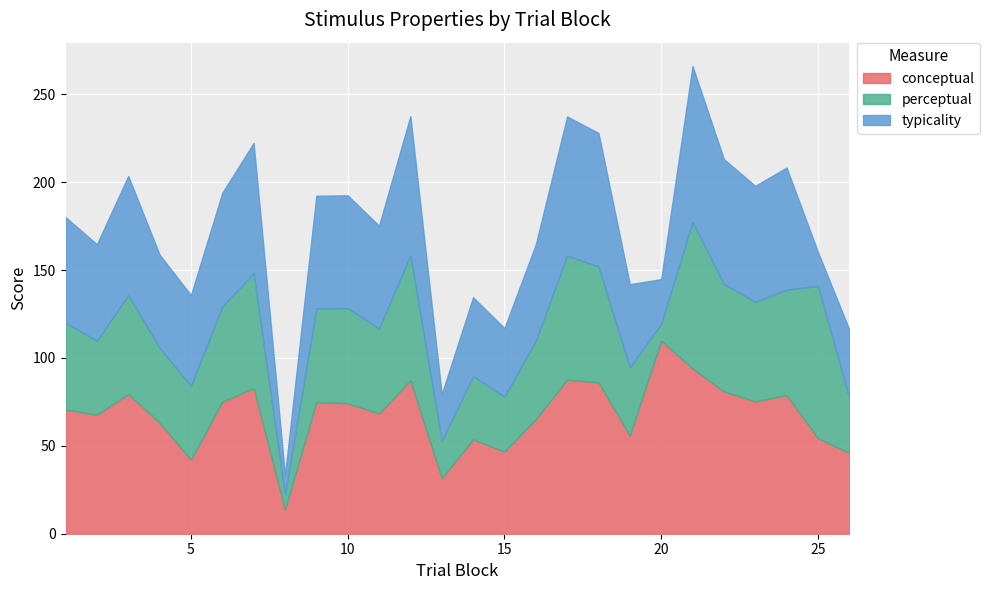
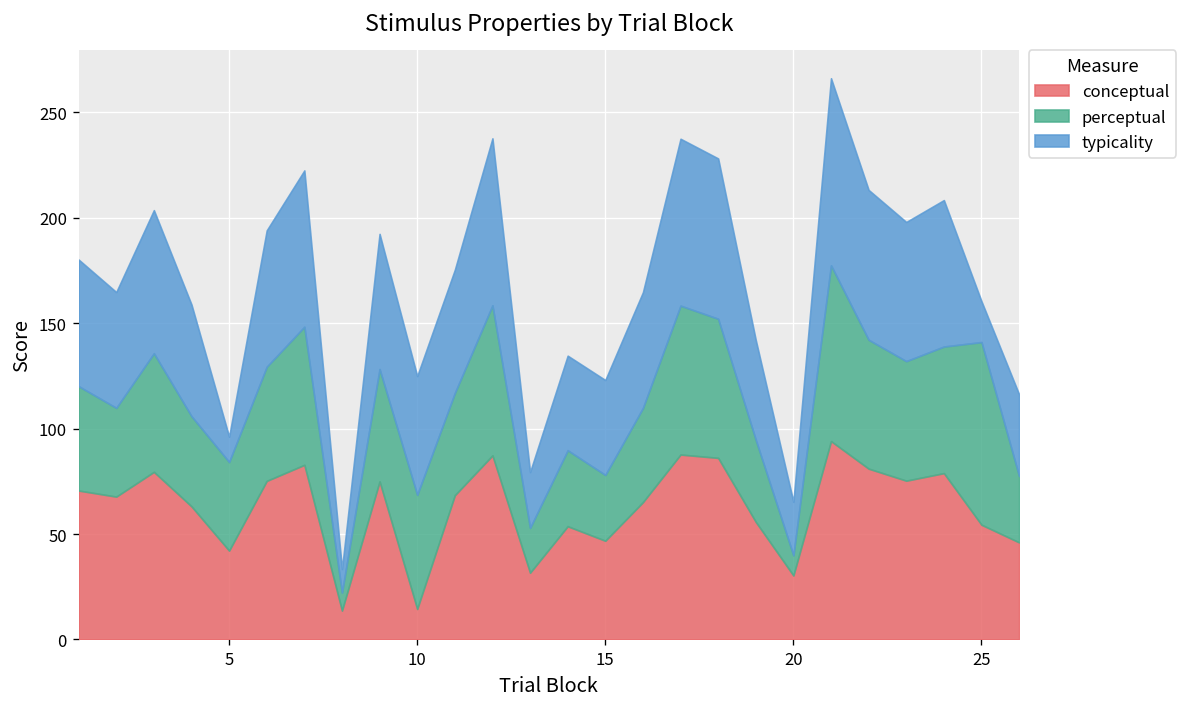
  {
    "conceptual": {
      "5": 42,
-     "10": 74,
+     "10": 14,
      "15": 47,
-     "20": 110,
+     "20": 30,
      "25": 54
    },
    "perceptual": {
      "5": 42,
      "10": 54,
      "15": 31,
      "20": 10,
      "25": 87
    },
    "typicality": {
-     "5": 52,
-     "10": 64,
-     "15": 39,
+     "5": 12,
+     "10": 56,
+     "15": 45,
      "20": 25,
      "25": 19
    }
  }
